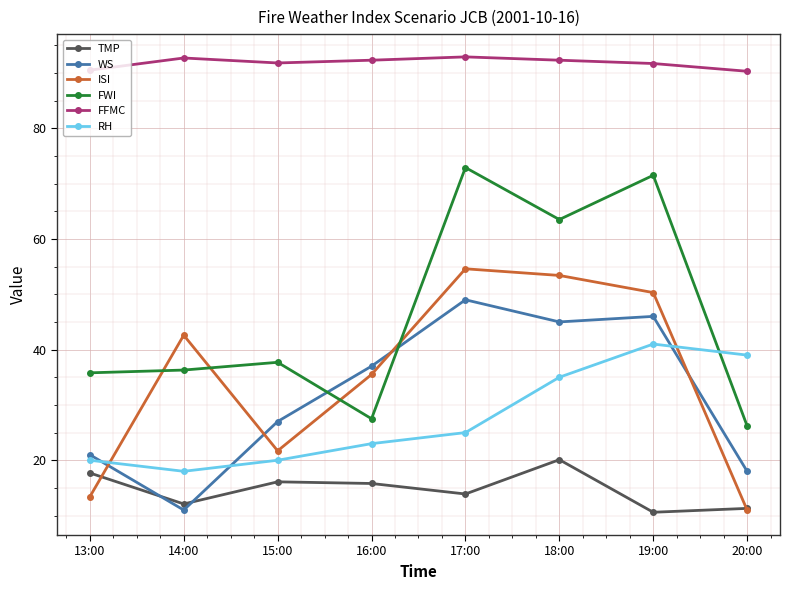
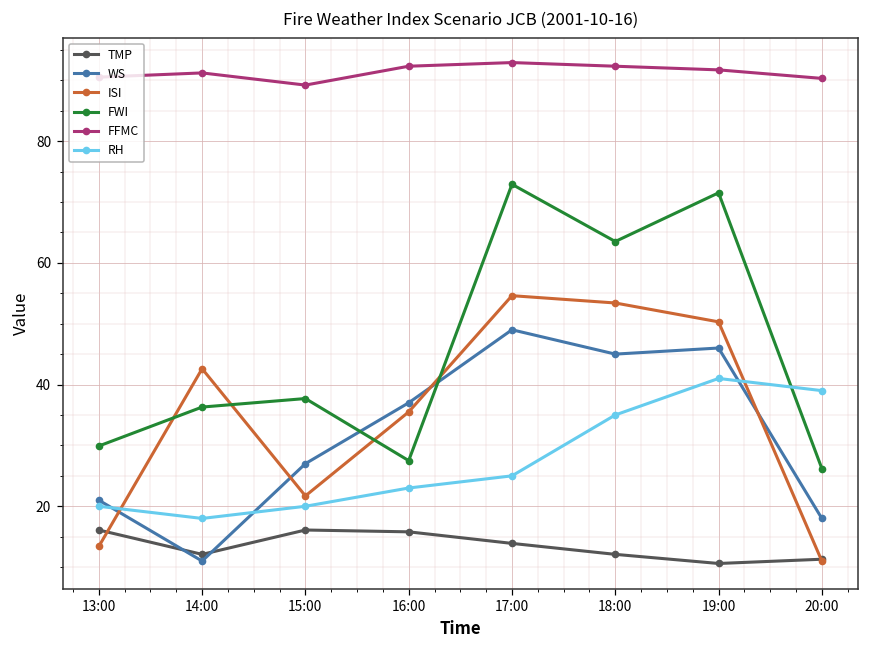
  {
    "TMP": {
-     "13:00": 18,
+     "13:00": 16,
      "14:00": 12,
      "15:00": 16,
      "16:00": 16,
      "17:00": 14,
-     "18:00": 20,
+     "18:00": 12,
      "19:00": 11
    },
    "WS": {
      "13:00": 21,
      "14:00": 11,
      "15:00": 27,
      "16:00": 37,
      "17:00": 49,
      "18:00": 45,
      "19:00": 46,
      "20:00": 18
    },
    "ISI": {
      "13:00": 13,
      "14:00": 43,
      "15:00": 22,
      "16:00": 36,
      "17:00": 55,
      "18:00": 53,
      "19:00": 50
    },
    "FWI": {
-     "13:00": 36,
+     "13:00": 30,
      "14:00": 36,
      "15:00": 38,
      "16:00": 28,
      "17:00": 73,
      "18:00": 64,
      "19:00": 72,
      "20:00": 26
    },
    "FFMC": {
-     "14:00": 93,
-     "15:00": 92,
+     "14:00": 91,
+     "15:00": 89,
      "16:00": 92,
      "17:00": 93,
      "18:00": 92,
      "19:00": 92,
      "20:00": 90
    },
    "RH": {
      "13:00": 20,
      "14:00": 18,
      "15:00": 20,
      "16:00": 23,
      "17:00": 25,
      "18:00": 35,
      "19:00": 41,
      "20:00": 39
    }
  }
